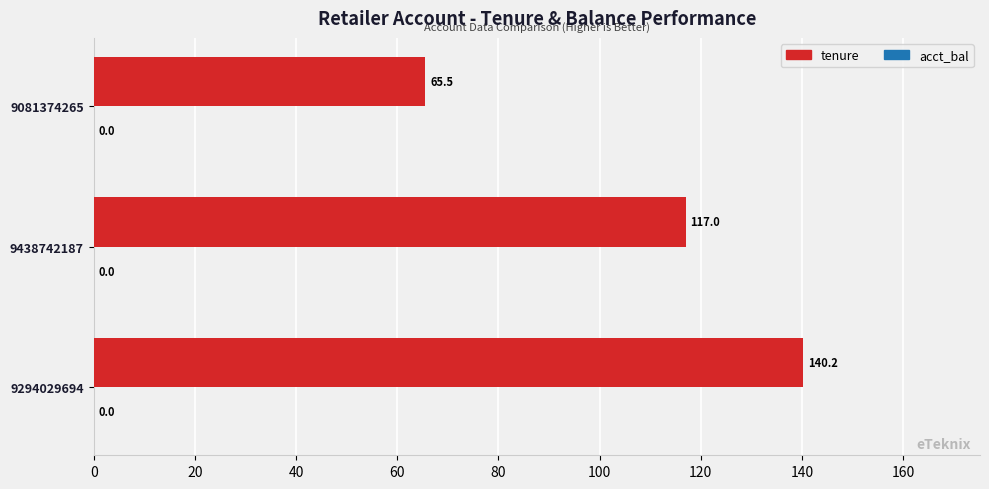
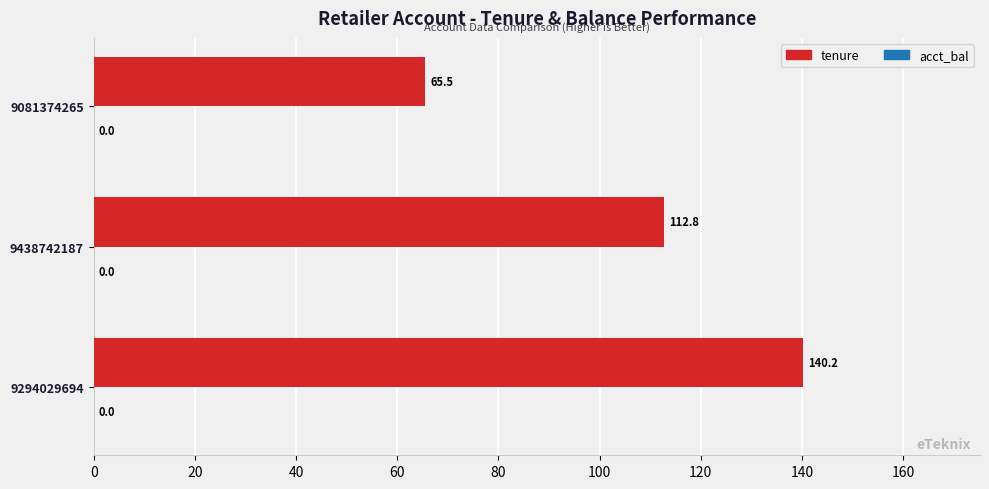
  {
    "tenure": {
      "9081374265": 65.5,
-     "9438742187": 117.0,
+     "9438742187": 112.8,
      "9294029694": 140.2
    },
    "acct_bal": {
      "9081374265": 0.0,
      "9438742187": 0.0,
      "9294029694": 0.0
    }
  }
